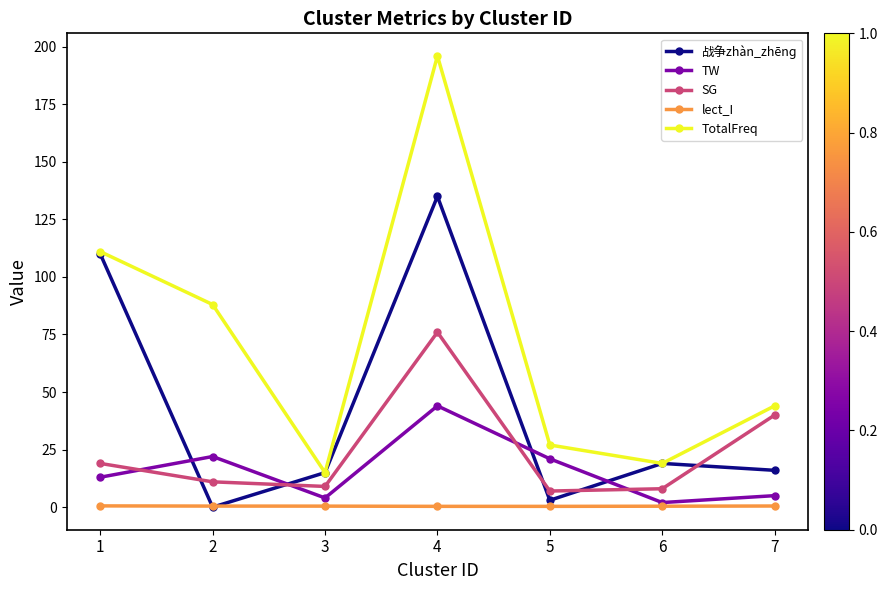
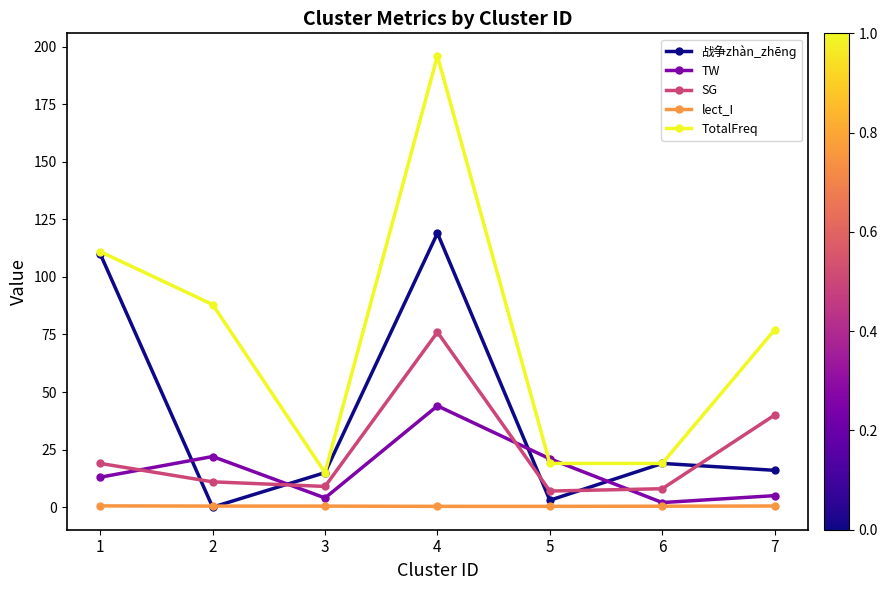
  {
    "战争zhàn_zhēnɡ": {
-     "4": 135,
+     "4": 119,
      "5": 3,
      "7": 16
    },
    "TW": {
      "1": 13,
      "2": 22,
      "3": 4,
      "4": 44,
      "5": 21,
      "6": 2,
      "7": 5
    },
    "SG": {
      "1": 19,
      "2": 11,
      "3": 9,
      "4": 76,
      "5": 7,
      "6": 8,
      "7": 40
    },
    "lect_I": {
      "1": 1,
      "3": 0,
      "4": 0,
      "5": 0,
      "6": 0,
      "7": 0
    },
    "TotalFreq": {
      "2": 88,
      "4": 196,
-     "5": 27,
-     "7": 44
+     "5": 19,
+     "7": 77
    }
  }
